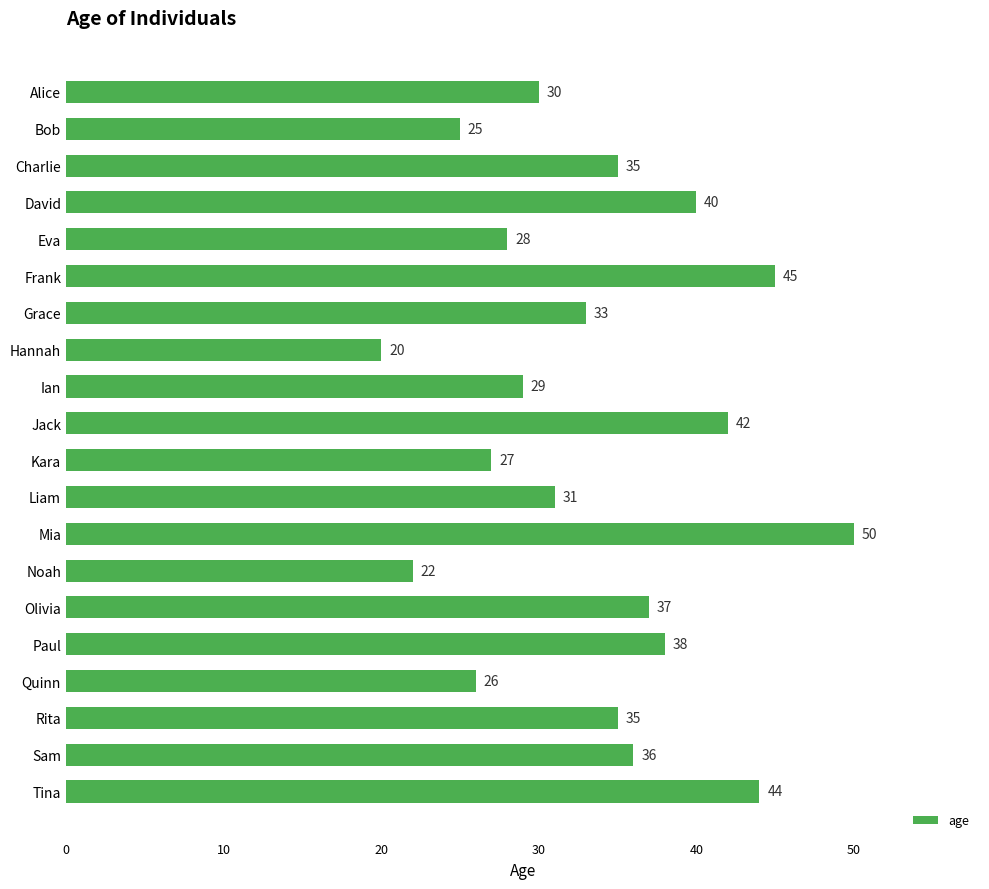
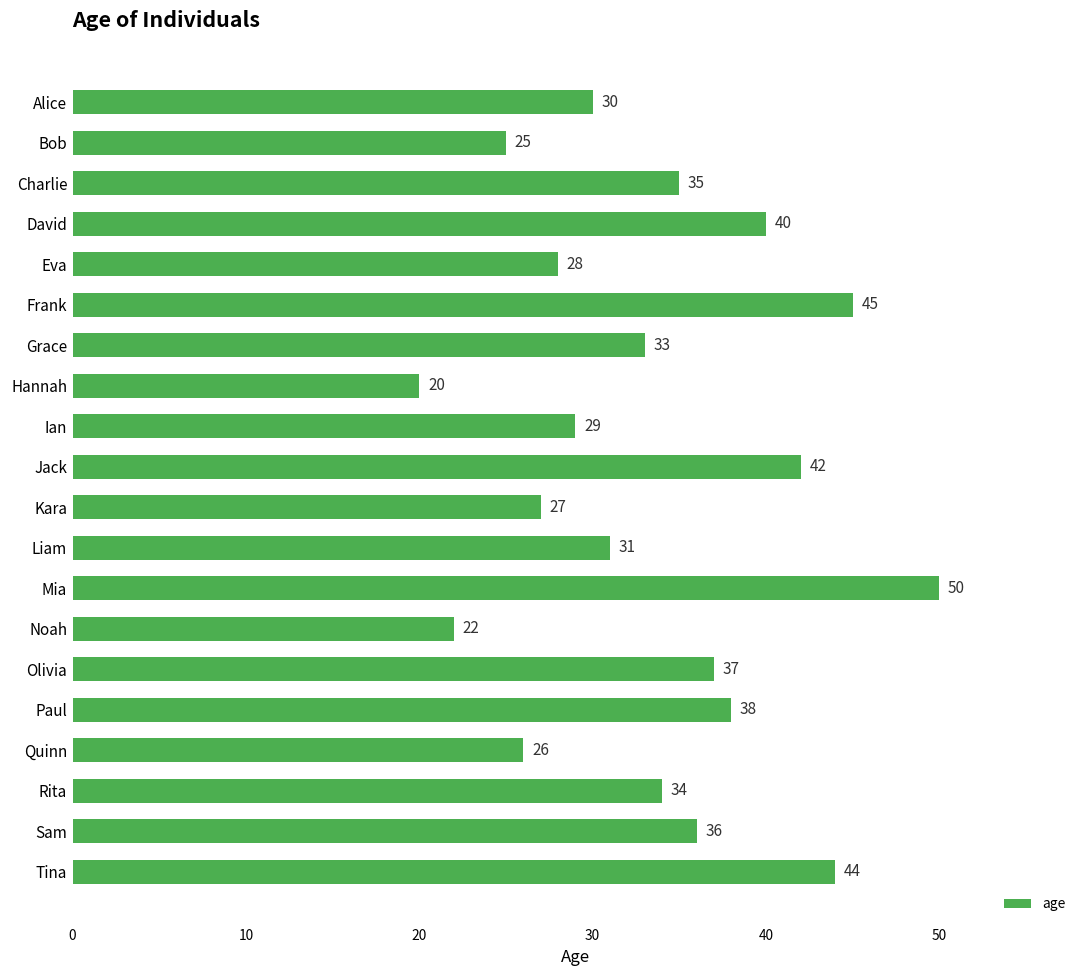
  {
    "Alice": 30,
    "Bob": 25,
    "Charlie": 35,
    "David": 40,
    "Eva": 28,
    "Frank": 45,
    "Grace": 33,
    "Hannah": 20,
    "Ian": 29,
    "Jack": 42,
    "Kara": 27,
    "Liam": 31,
    "Mia": 50,
    "Noah": 22,
    "Olivia": 37,
    "Paul": 38,
    "Quinn": 26,
-   "Rita": 35,
+   "Rita": 34,
    "Sam": 36,
    "Tina": 44
  }
